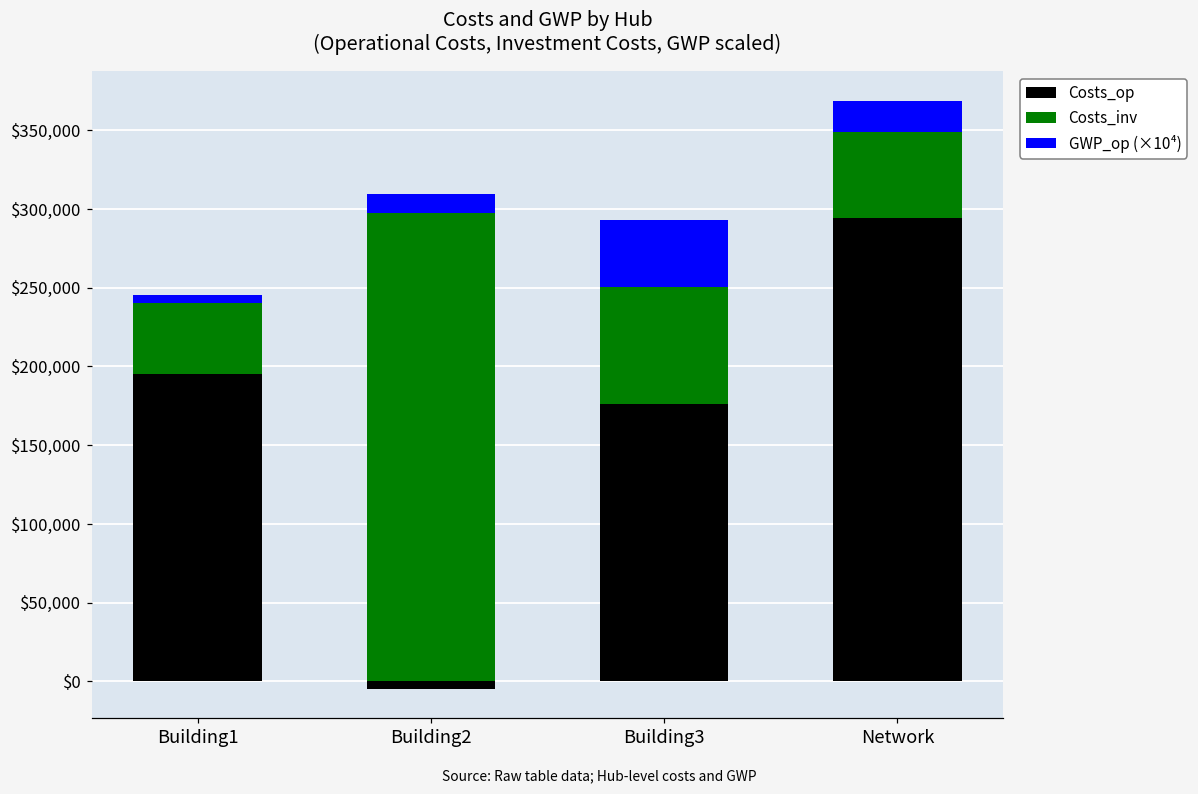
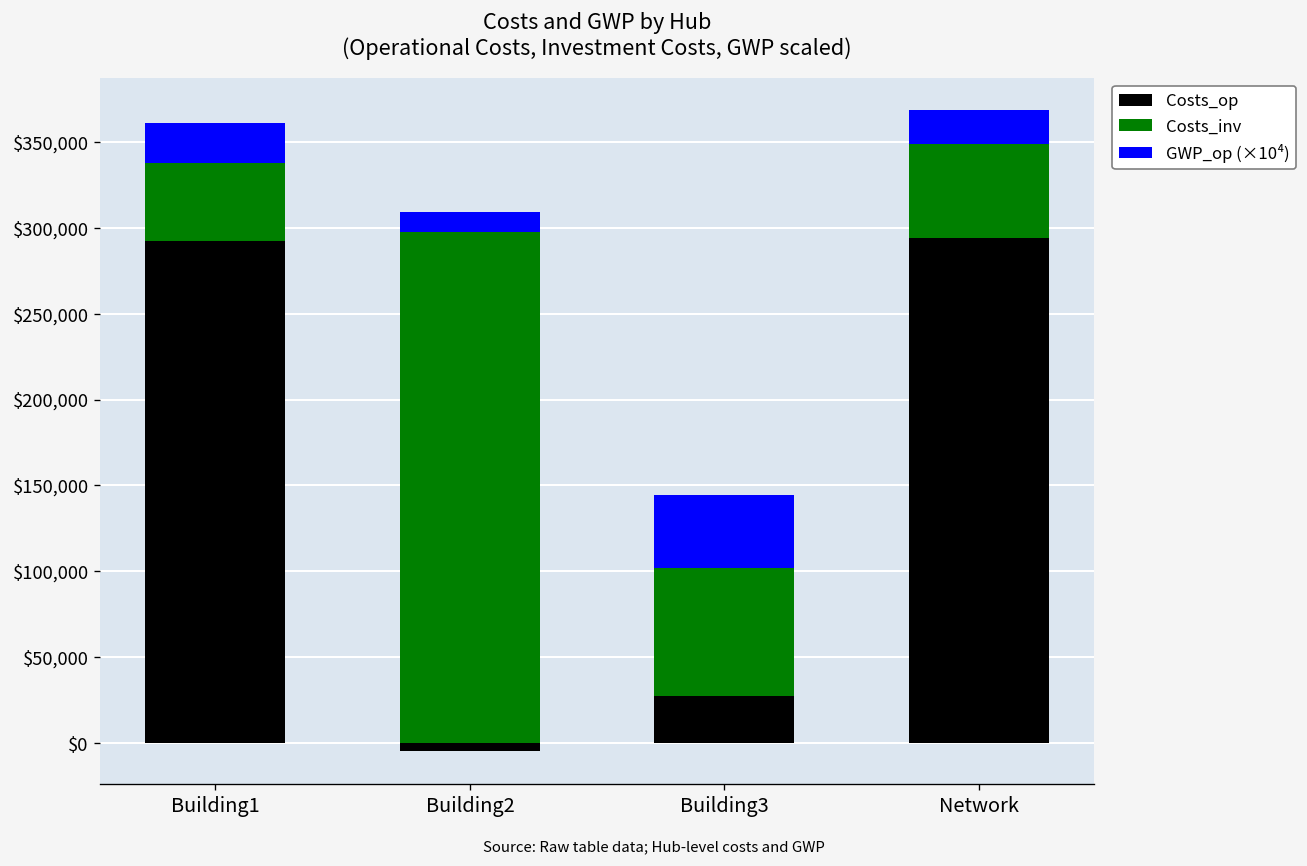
  {
    "Costs_op": {
-     "Building1": "$195,000",
+     "Building1": "$293,000",
      "Building2": "$-5,000",
-     "Building3": "$176,000",
+     "Building3": "$28,000",
      "Network": "$294,000"
    },
    "Costs_inv": {
      "Building1": "$45,000",
      "Building2": "$298,000",
      "Building3": "$74,000",
      "Network": "$55,000"
    },
    "GWP_op (×10⁴)": {
-     "Building1": "$5,000",
+     "Building1": "$23,000",
      "Building2": "$12,000",
      "Building3": "$43,000",
      "Network": "$20,000"
    }
  }
